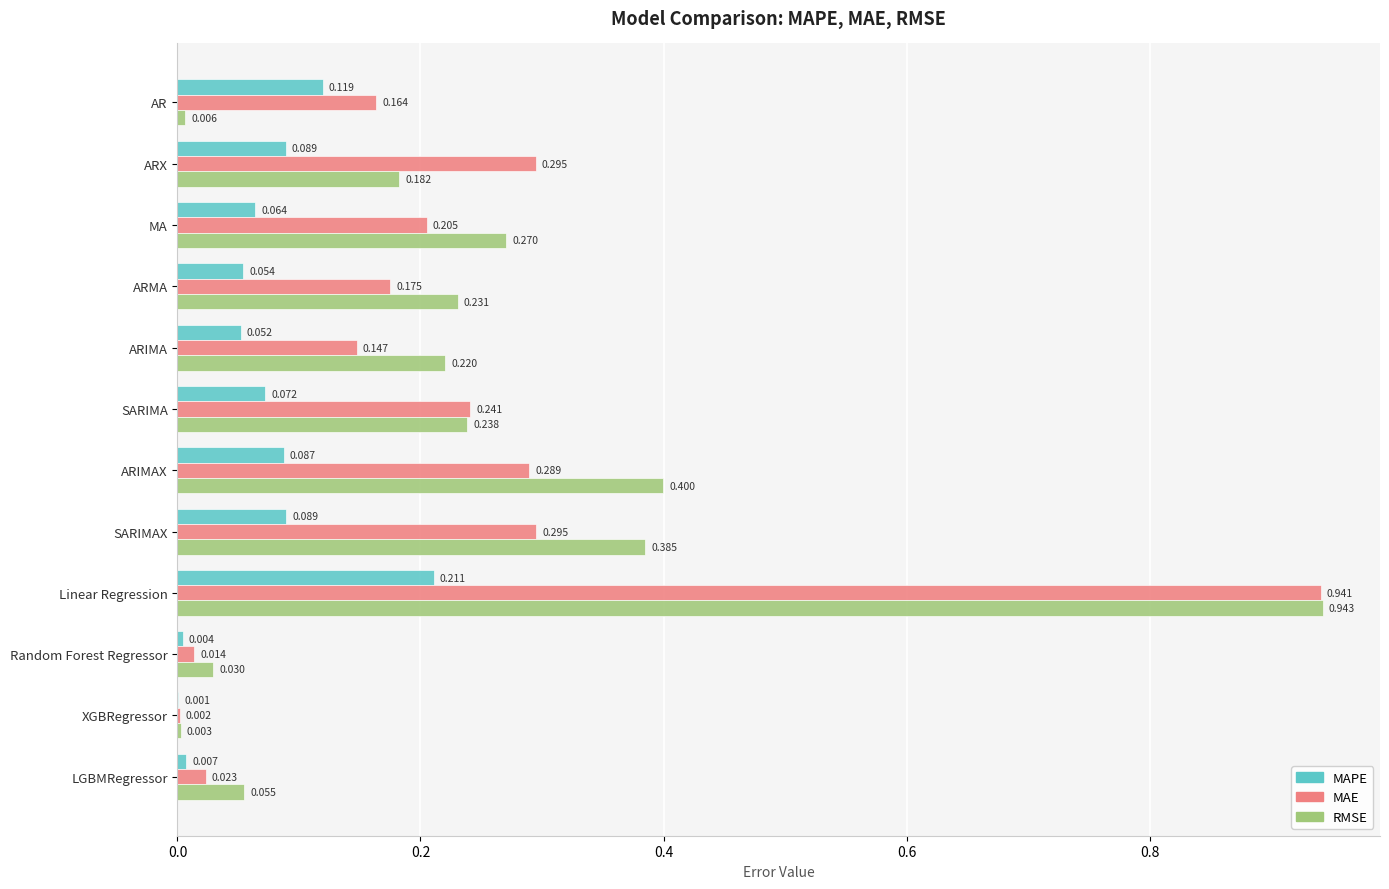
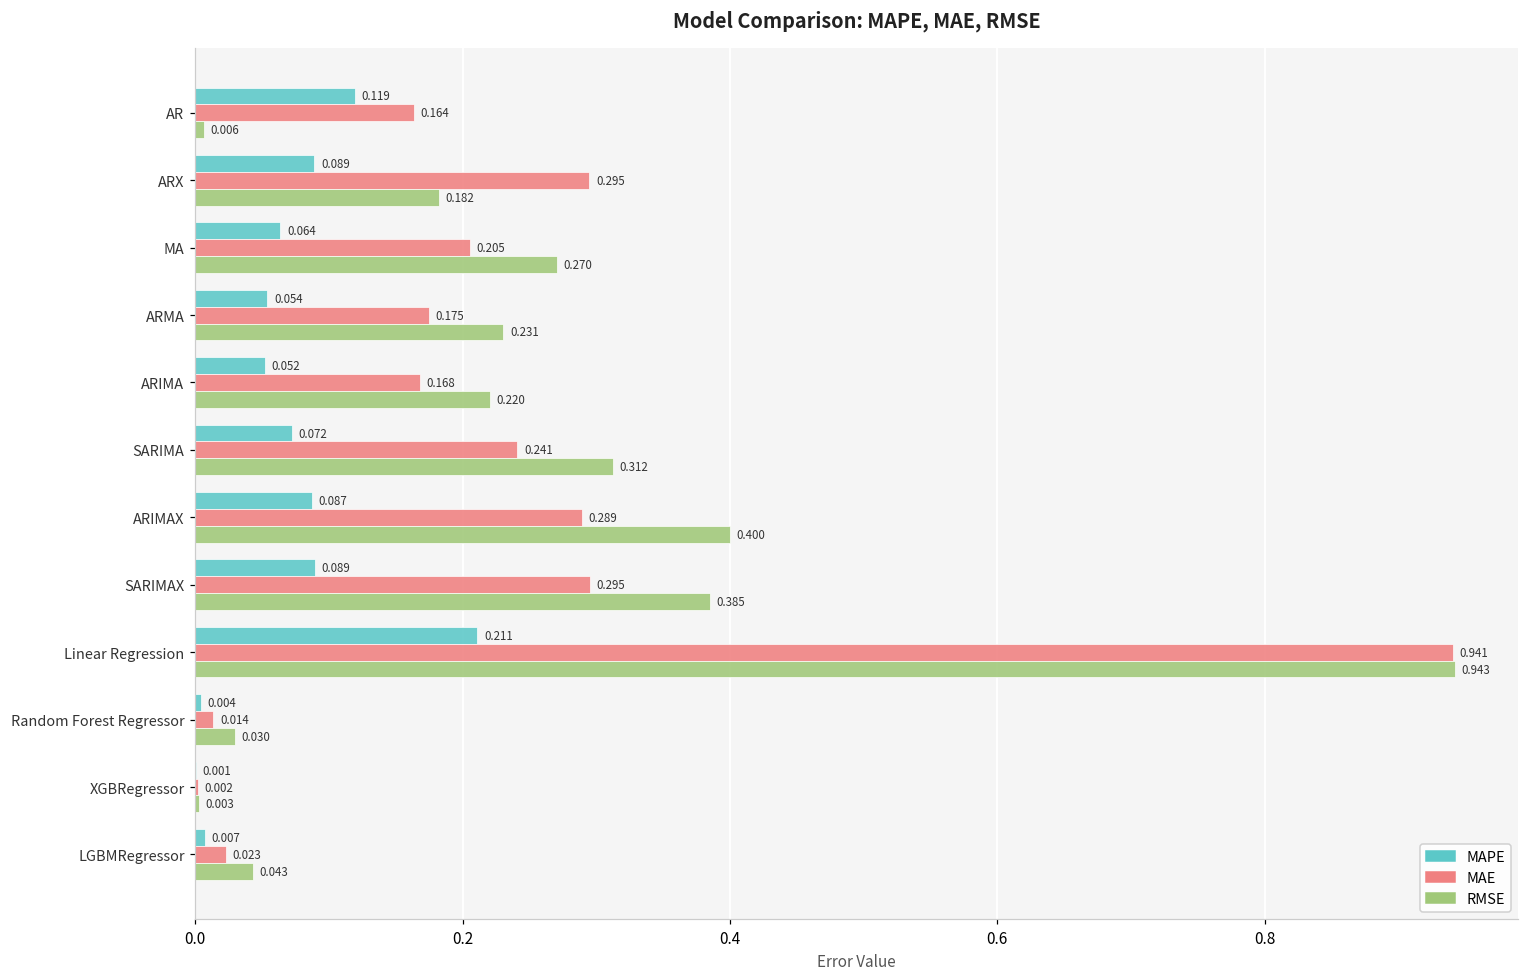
  {
    "MAPE": {
      "AR": 0.119,
      "ARX": 0.089,
      "MA": 0.064,
      "ARMA": 0.054,
      "ARIMA": 0.052,
      "SARIMA": 0.072,
      "ARIMAX": 0.087,
      "SARIMAX": 0.089,
      "Linear Regression": 0.211,
      "Random Forest Regressor": 0.004,
      "XGBRegressor": 0.001,
      "LGBMRegressor": 0.007
    },
    "MAE": {
      "AR": 0.164,
      "ARX": 0.295,
      "MA": 0.205,
      "ARMA": 0.175,
-     "ARIMA": 0.147,
+     "ARIMA": 0.168,
      "SARIMA": 0.241,
      "ARIMAX": 0.289,
      "SARIMAX": 0.295,
      "Linear Regression": 0.941,
      "Random Forest Regressor": 0.014,
      "XGBRegressor": 0.002,
      "LGBMRegressor": 0.023
    },
    "RMSE": {
      "AR": 0.006,
      "ARX": 0.182,
      "MA": 0.270,
      "ARMA": 0.231,
      "ARIMA": 0.220,
-     "SARIMA": 0.238,
+     "SARIMA": 0.312,
      "ARIMAX": 0.400,
      "SARIMAX": 0.385,
      "Linear Regression": 0.943,
      "Random Forest Regressor": 0.030,
      "XGBRegressor": 0.003,
-     "LGBMRegressor": 0.055
+     "LGBMRegressor": 0.043
    }
  }
